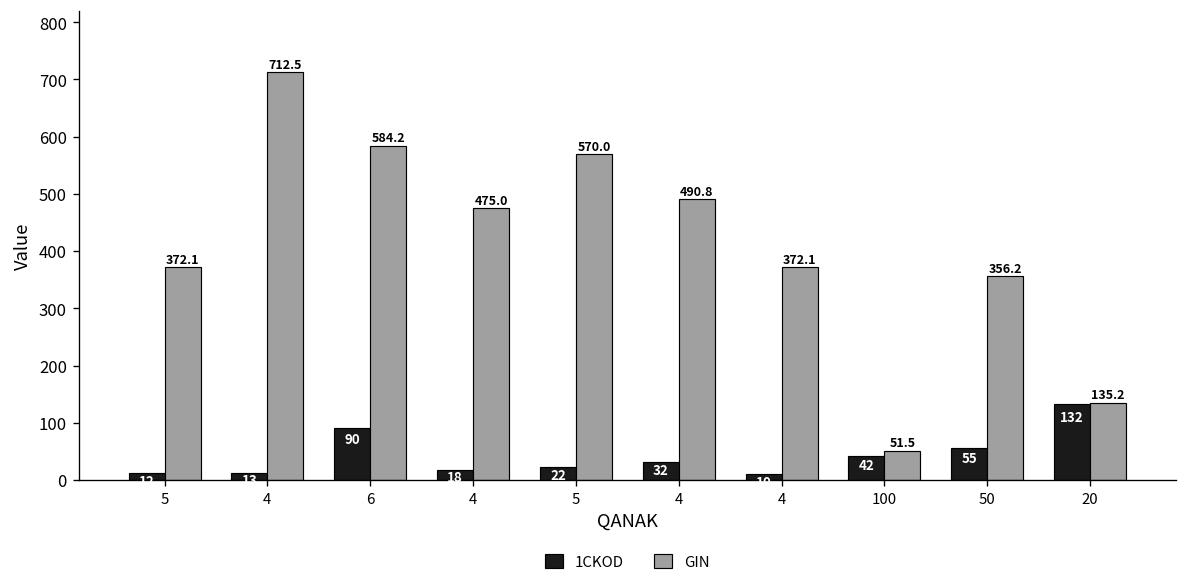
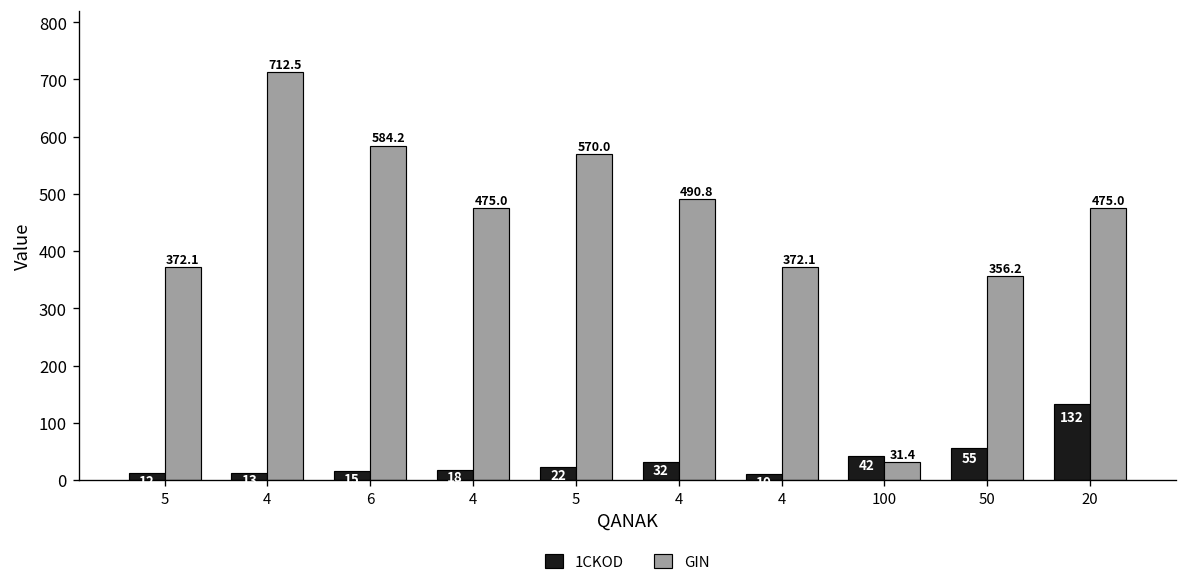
  {
    "1CKOD": {
-     "6": 90,
+     "6": 15,
      "100": 42,
      "50": 55,
      "20": 132
    },
    "GIN": {
      "6": 584.2,
-     "100": 51.5,
+     "100": 31.4,
      "50": 356.2,
-     "20": 135.2
+     "20": 475.0
    }
  }
